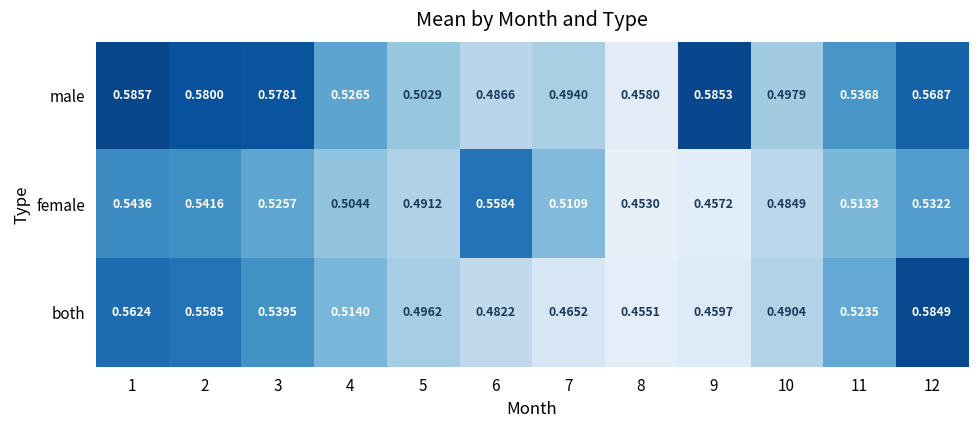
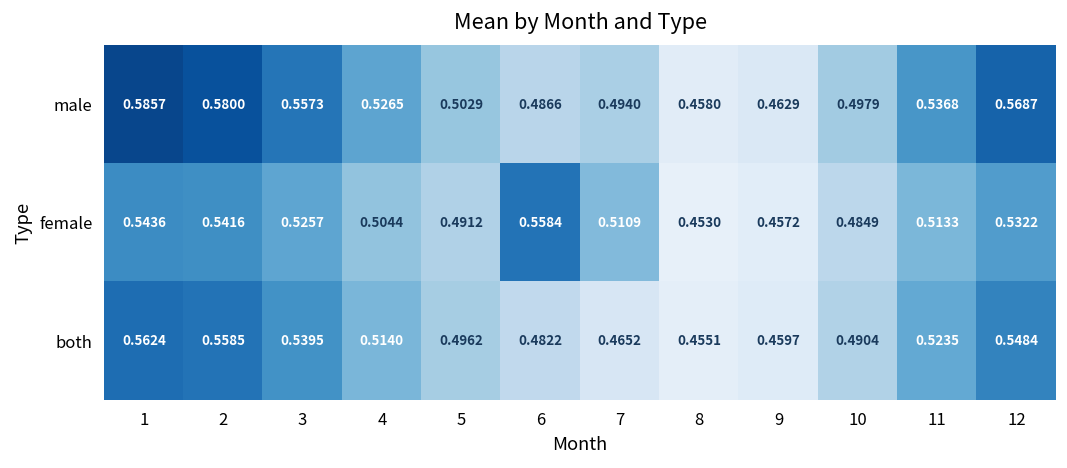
  {
    "male": {
      "1": 0.5857,
      "2": 0.5800,
-     "3": 0.5781,
+     "3": 0.5573,
      "4": 0.5265,
      "5": 0.5029,
      "6": 0.4866,
      "7": 0.4940,
      "8": 0.4580,
-     "9": 0.5853,
+     "9": 0.4629,
      "10": 0.4979,
      "11": 0.5368,
      "12": 0.5687
    },
    "female": {
      "1": 0.5436,
      "2": 0.5416,
      "3": 0.5257,
      "4": 0.5044,
      "5": 0.4912,
      "6": 0.5584,
      "7": 0.5109,
      "8": 0.4530,
      "9": 0.4572,
      "10": 0.4849,
      "11": 0.5133,
      "12": 0.5322
    },
    "both": {
      "1": 0.5624,
      "2": 0.5585,
      "3": 0.5395,
      "4": 0.5140,
      "5": 0.4962,
      "6": 0.4822,
      "7": 0.4652,
      "8": 0.4551,
      "9": 0.4597,
      "10": 0.4904,
      "11": 0.5235,
-     "12": 0.5849
+     "12": 0.5484
    }
  }
